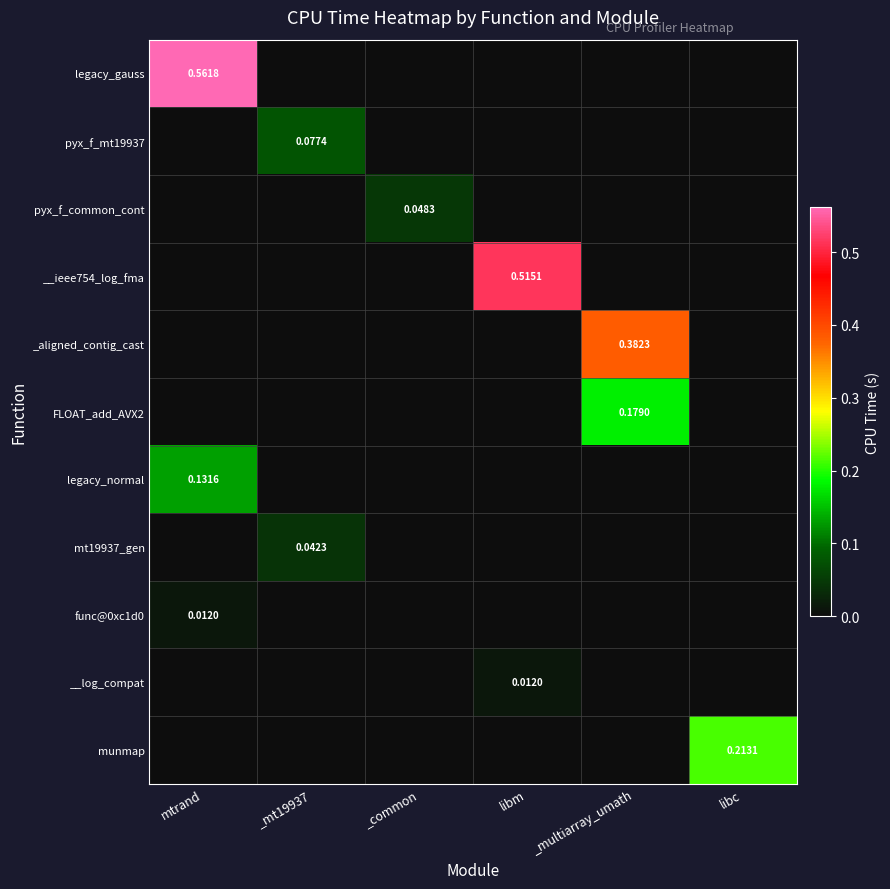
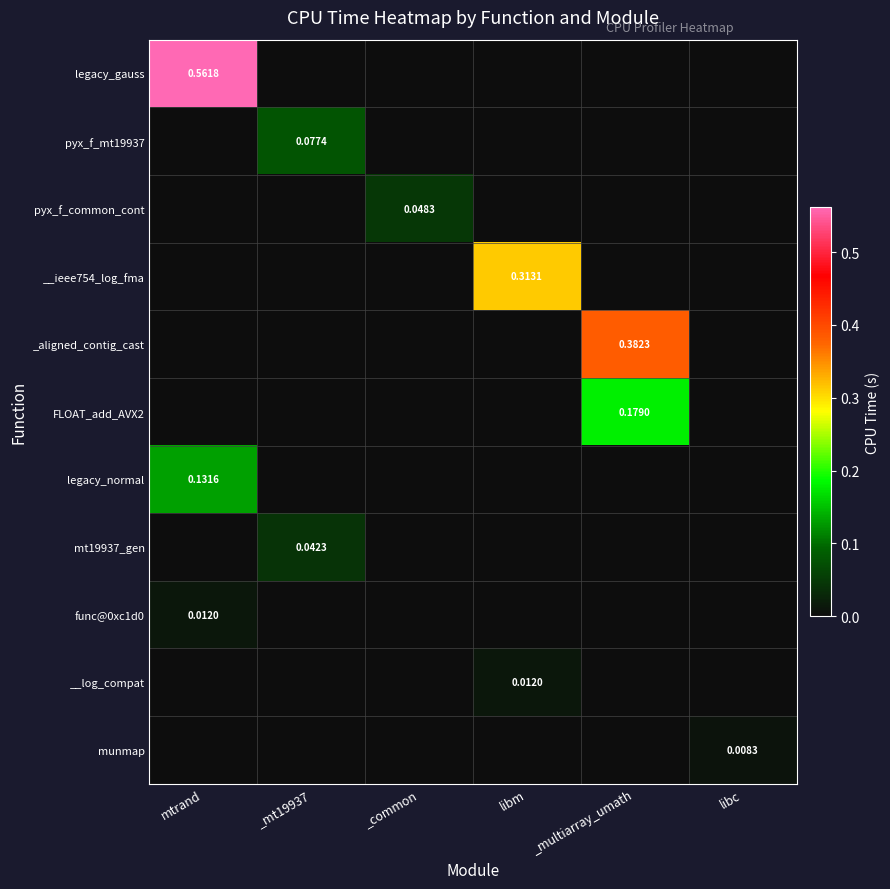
  {
    "legacy_gauss": {
      "mtrand": 0.5618
    },
    "pyx_f_mt19937": {
      "_mt19937": 0.0774
    },
    "pyx_f_common_cont": {
      "_common": 0.0483
    },
    "__ieee754_log_fma": {
-     "libm": 0.5151
+     "libm": 0.3131
    },
    "_aligned_contig_cast": {
      "_multiarray_umath": 0.3823
    },
    "FLOAT_add_AVX2": {
      "_multiarray_umath": 0.1790
    },
    "legacy_normal": {
      "mtrand": 0.1316
    },
    "mt19937_gen": {
      "_mt19937": 0.0423
    },
    "func@0xc1d0": {
      "mtrand": 0.0120
    },
    "__log_compat": {
      "libm": 0.0120
    },
    "munmap": {
-     "libc": 0.2131
+     "libc": 0.0083
    }
  }
